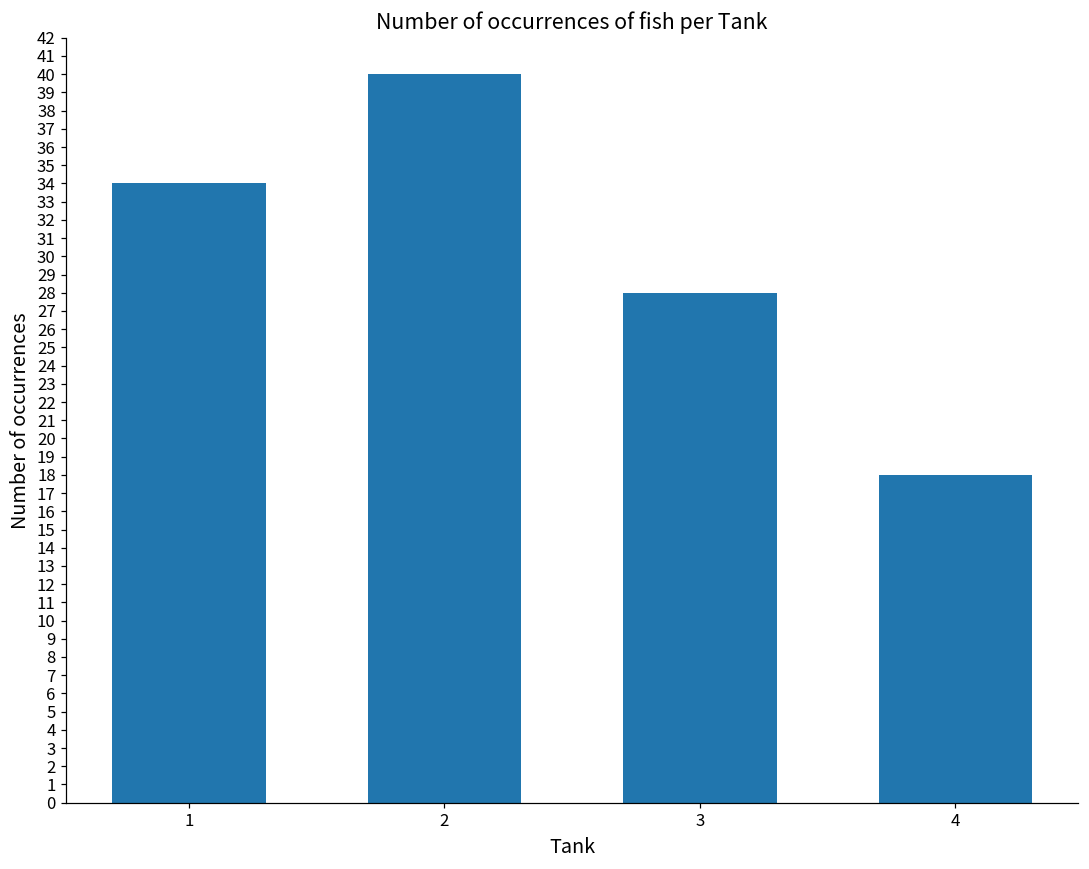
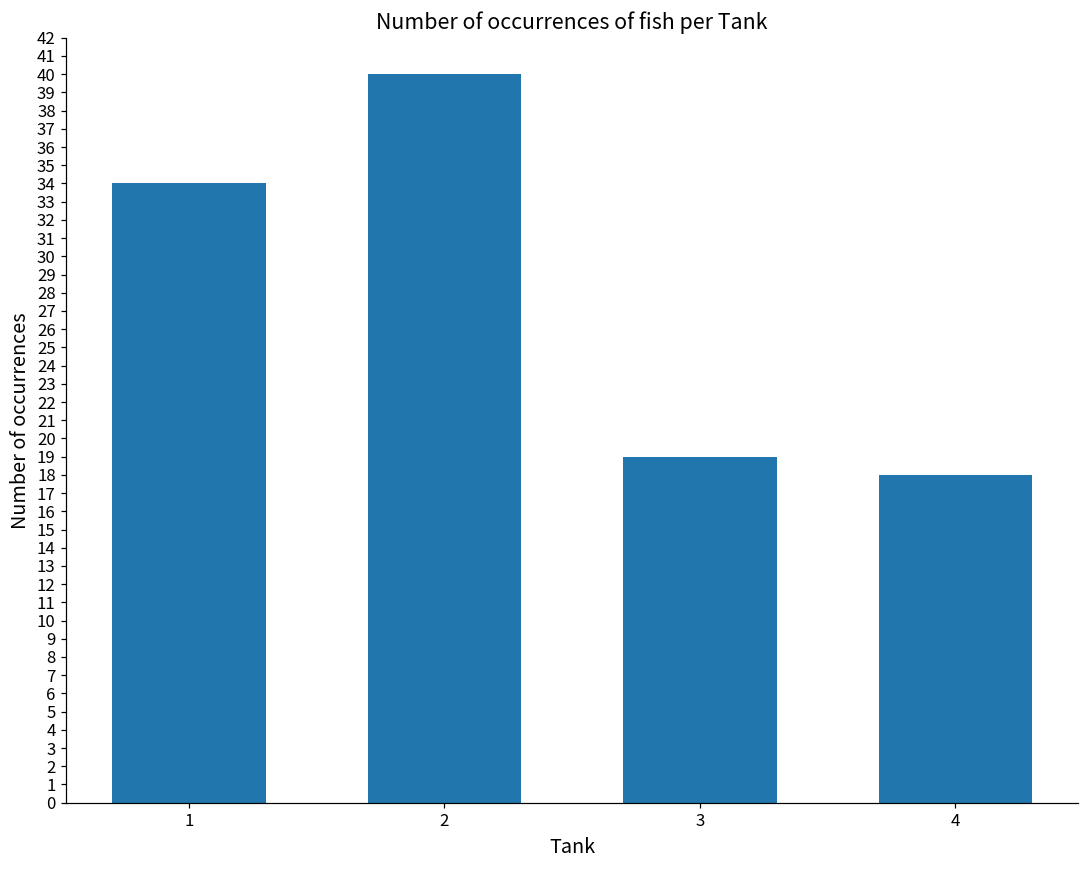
  {
    "1": 34,
    "2": 40,
-   "3": 28,
+   "3": 19,
    "4": 18
  }
